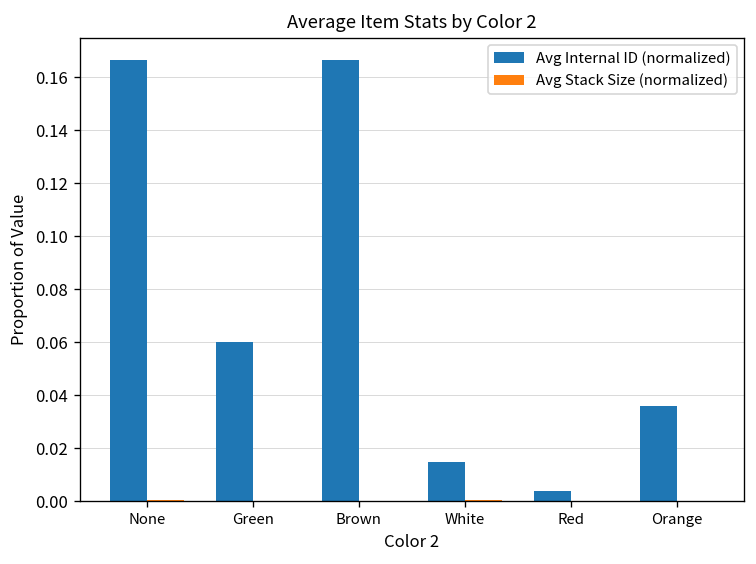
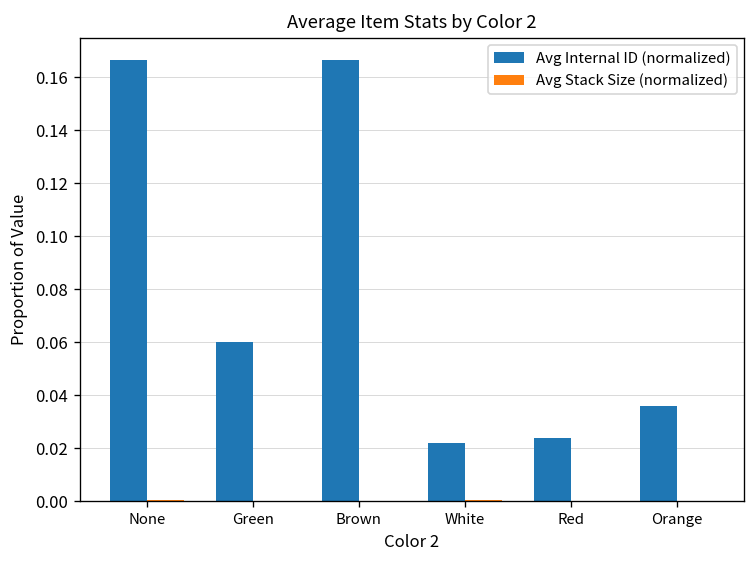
  {
    "Avg Internal ID (normalized)": {
      "None": 0.167,
      "Green": 0.060,
      "Brown": 0.167,
-     "White": 0.015,
-     "Red": 0.004,
+     "White": 0.022,
+     "Red": 0.024,
      "Orange": 0.036
    }
  }
